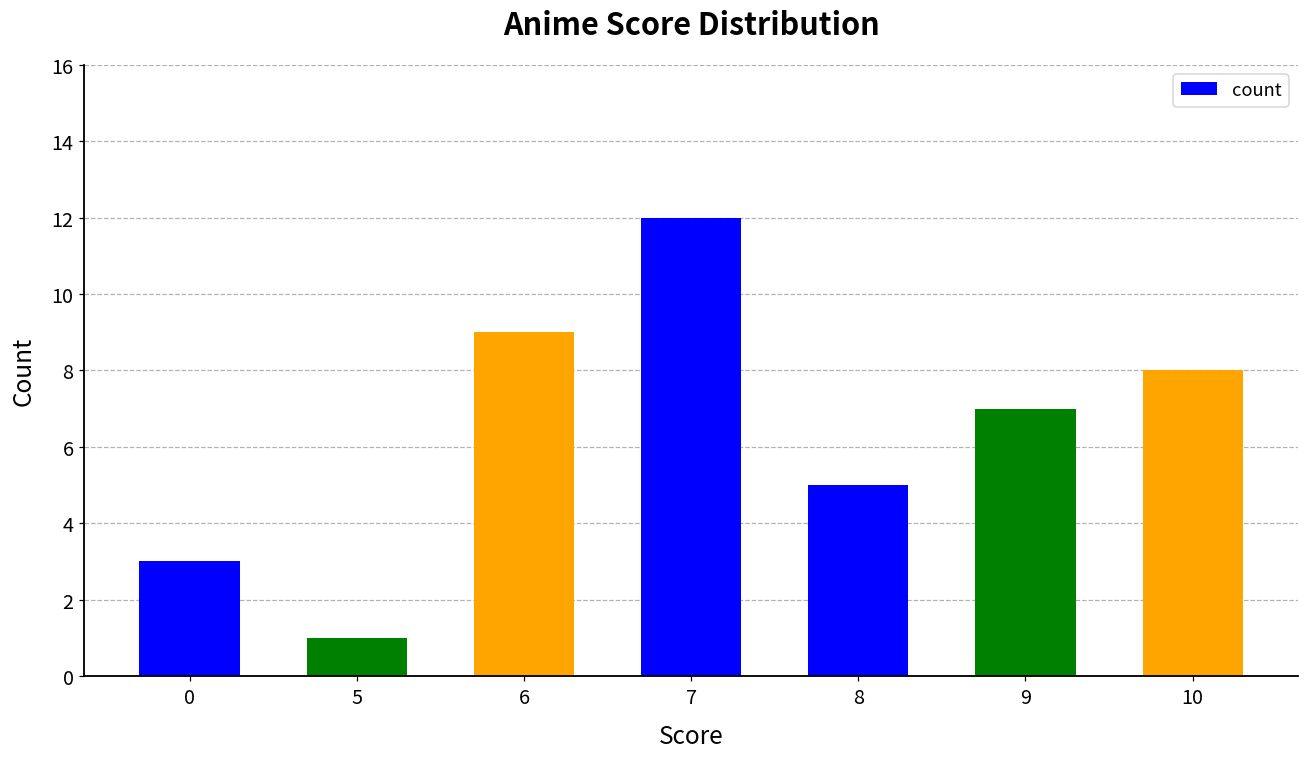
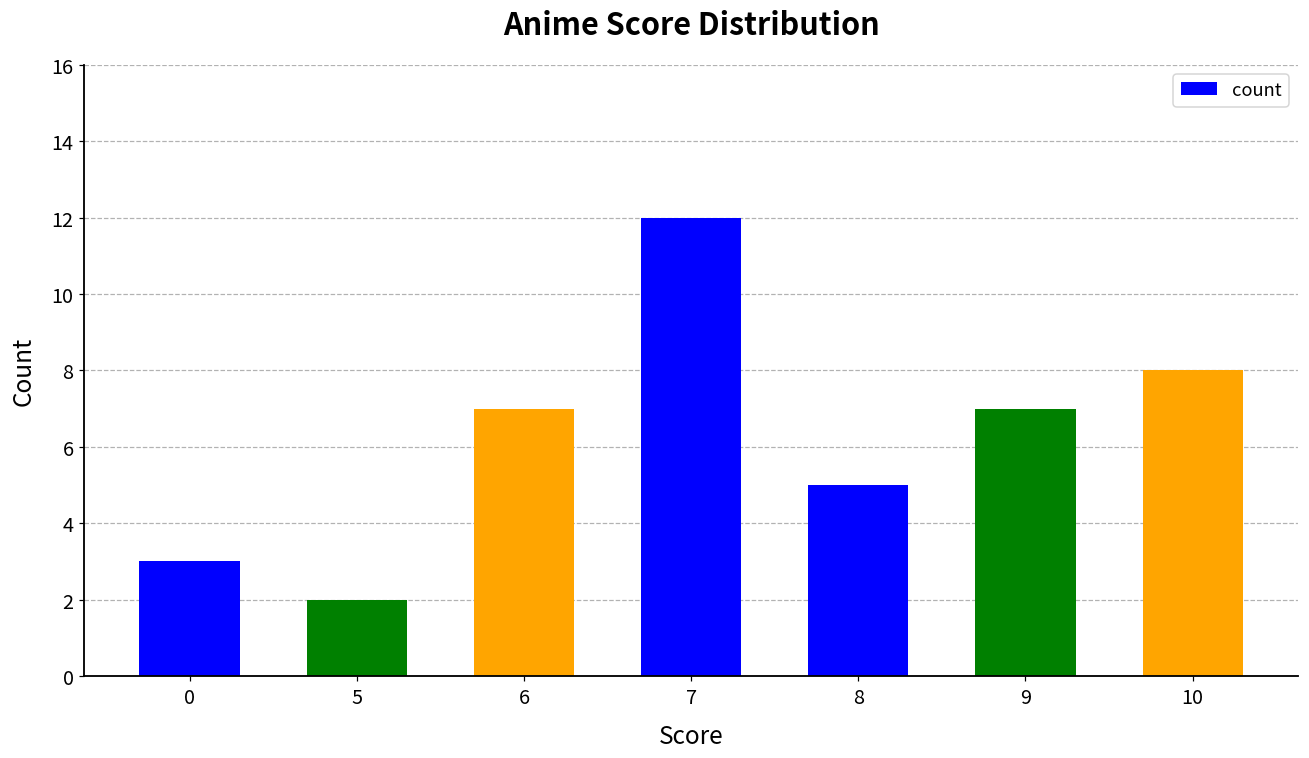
  {
    "0": 3,
-   "5": 1,
-   "6": 9,
+   "5": 2,
+   "6": 7,
    "7": 12,
    "8": 5,
    "9": 7,
    "10": 8
  }
